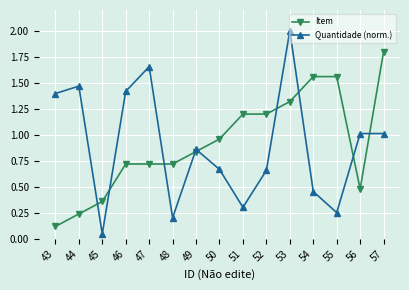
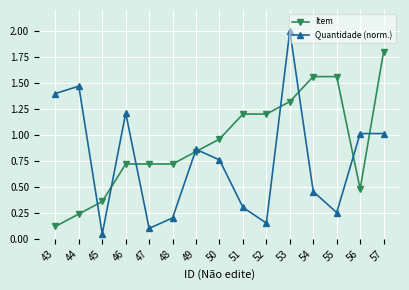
  {
    "Item": {
      "43": 0.12,
      "44": 0.24,
      "45": 0.36,
      "46": 0.72,
      "47": 0.72,
      "48": 0.72,
      "50": 0.96,
      "51": 1.20,
      "52": 1.20,
      "53": 1.32,
      "54": 1.56,
      "55": 1.56,
      "56": 0.48,
      "57": 1.80
    },
    "Quantidade (norm.)": {
      "43": 1.40,
      "44": 1.47,
      "45": 0.05,
-     "46": 1.42,
-     "47": 1.66,
+     "46": 1.21,
+     "47": 0.10,
      "48": 0.20,
-     "50": 0.67,
+     "50": 0.76,
      "51": 0.30,
-     "52": 0.66,
+     "52": 0.15,
      "54": 0.46,
      "55": 0.25,
      "56": 1.01,
      "57": 1.01
    }
  }
